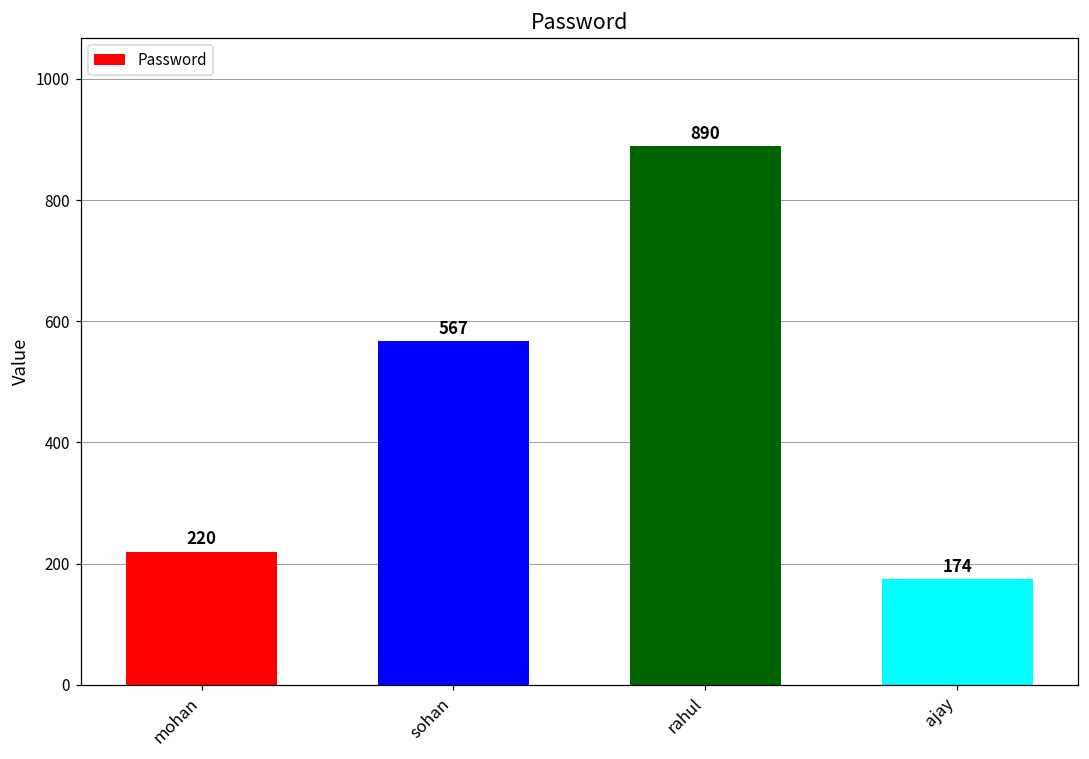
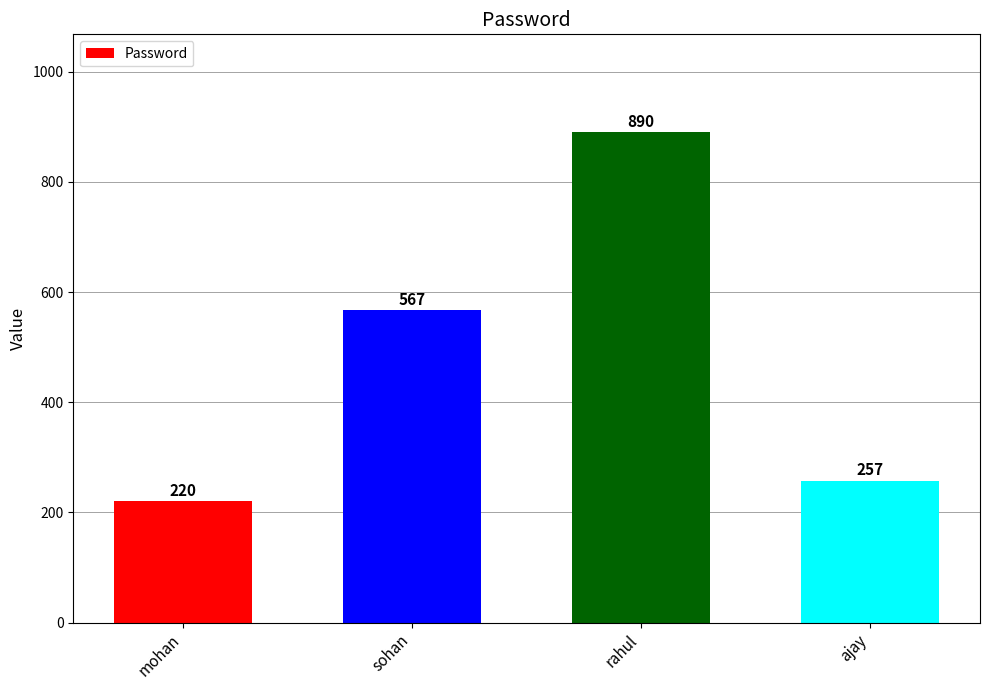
  {
    "mohan": 220,
    "sohan": 567,
    "rahul": 890,
-   "ajay": 174
+   "ajay": 257
  }
